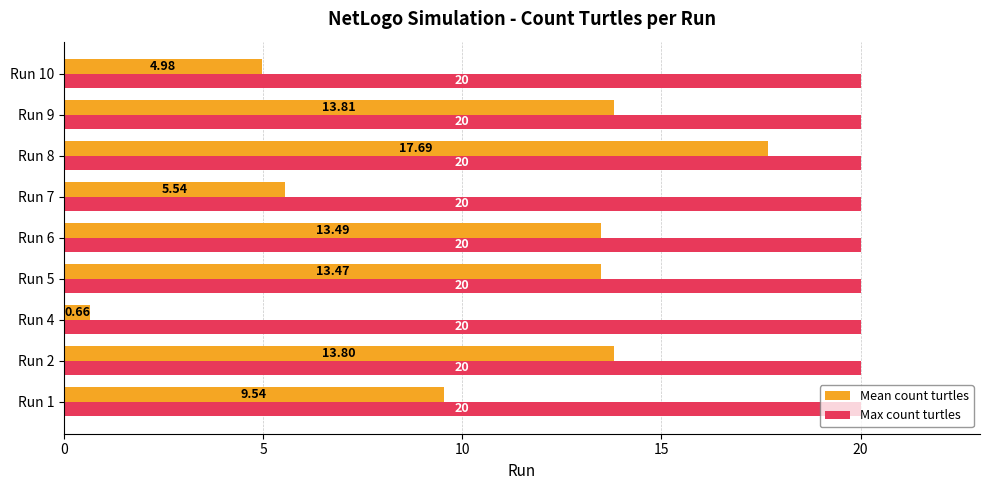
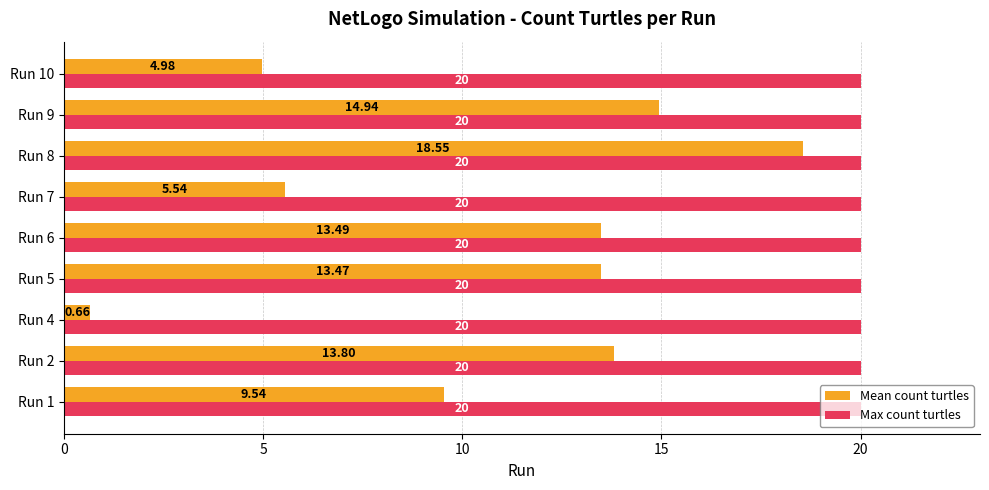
  {
    "Mean count turtles": {
      "Run 10": 4.98,
-     "Run 9": 13.81,
-     "Run 8": 17.69,
+     "Run 9": 14.94,
+     "Run 8": 18.55,
      "Run 7": 5.54,
      "Run 6": 13.49,
      "Run 5": 13.47,
      "Run 4": 0.66,
      "Run 2": 13.80,
      "Run 1": 9.54
    },
    "Max count turtles": {
      "Run 10": 20,
      "Run 9": 20,
      "Run 8": 20,
      "Run 7": 20,
      "Run 6": 20,
      "Run 5": 20,
      "Run 4": 20,
      "Run 2": 20
    }
  }
